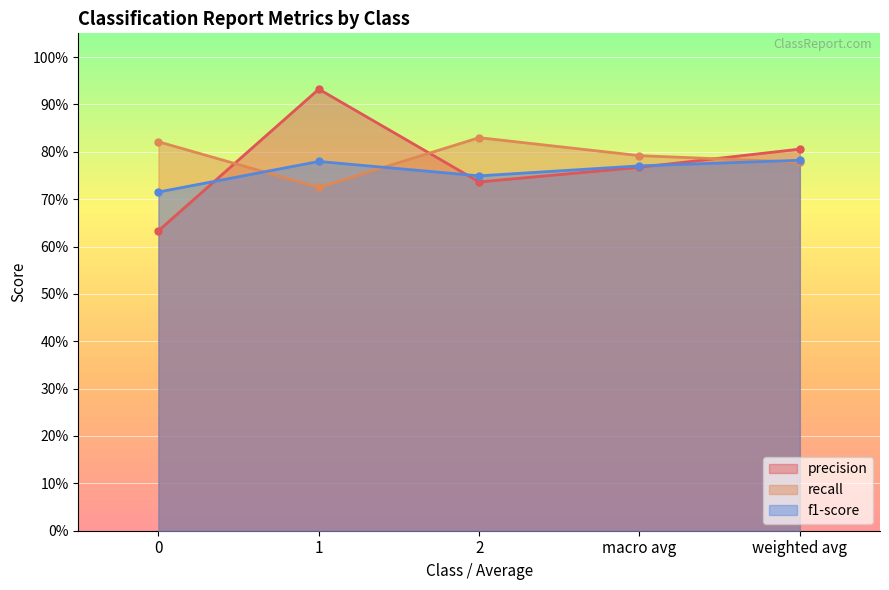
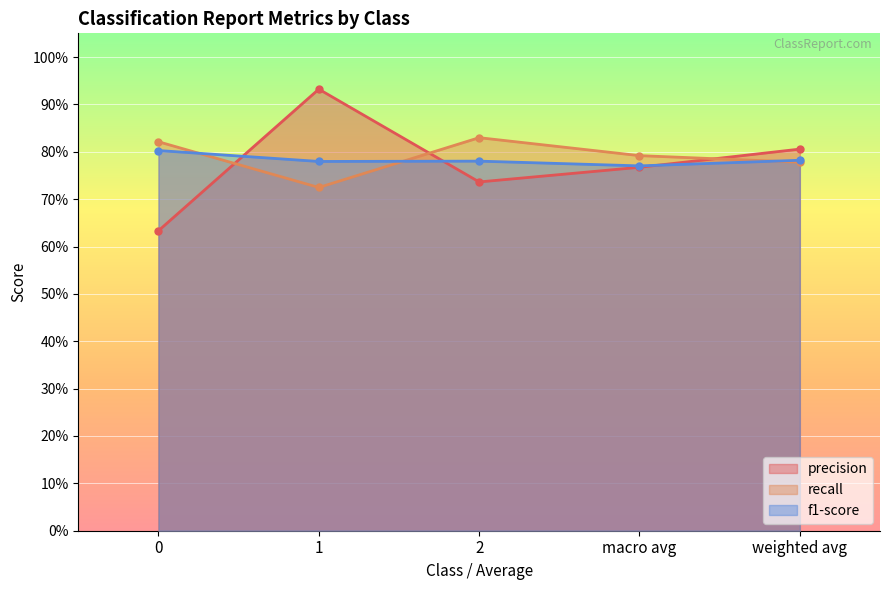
  {
    "f1-score": {
-     "0": "72%",
+     "0": "80%",
      "1": "78%",
-     "2": "75%"
+     "2": "78%"
    }
  }
